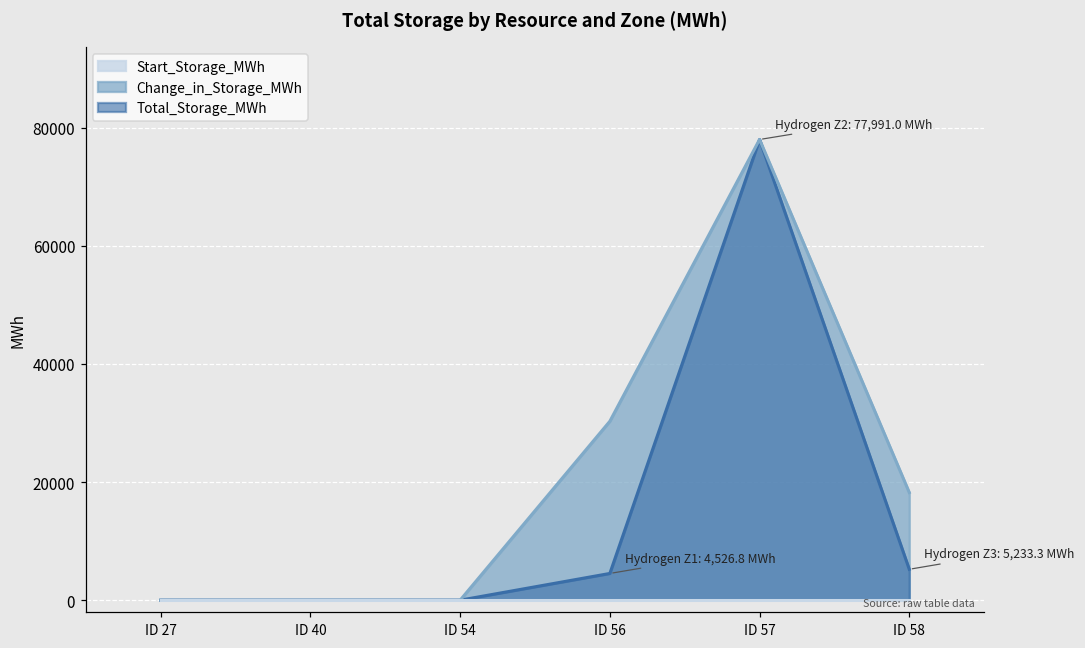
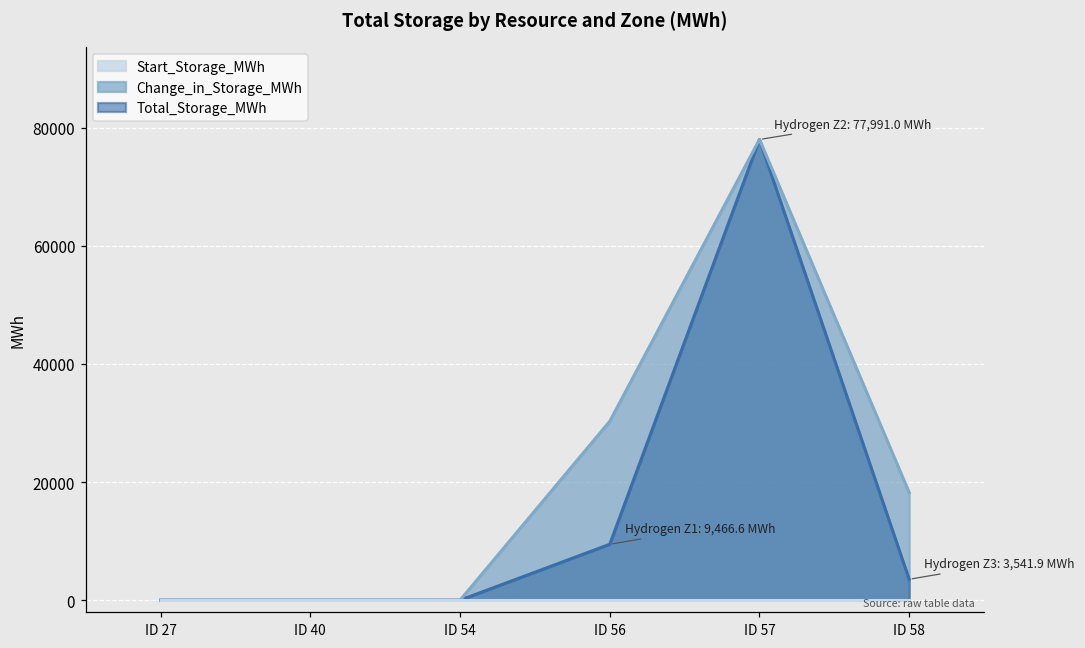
  {
    "Start_Storage_MWh": {
      "ID 56": "0",
      "ID 57": "0",
      "ID 58": "0"
    },
    "Change_in_Storage_MWh": {
      "ID 56": "30000",
      "ID 58": "18000"
    },
    "Total_Storage_MWh": {
-     "ID 56": "4,526.8",
-     "ID 58": "5,233.3"
+     "ID 56": "9,466.6",
+     "ID 58": "3,541.9"
    }
  }
